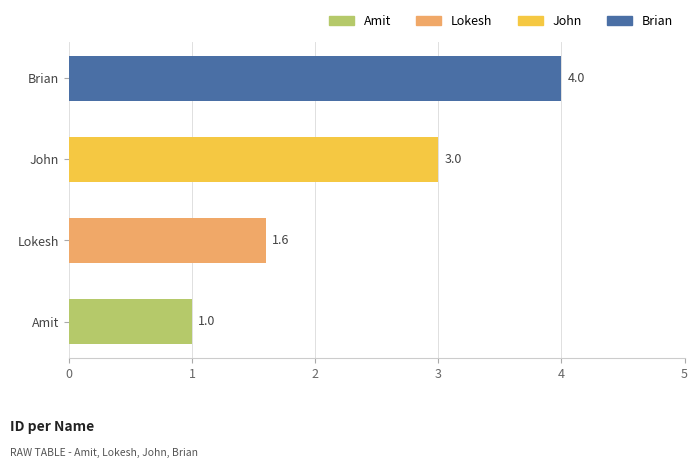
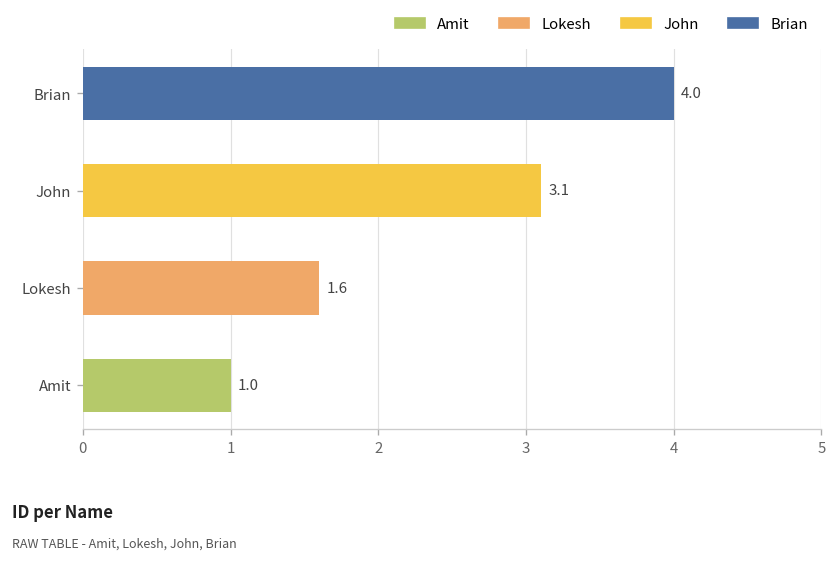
  {
    "Brian": 4.0,
-   "John": 3.0,
+   "John": 3.1,
    "Lokesh": 1.6,
    "Amit": 1.0
  }
